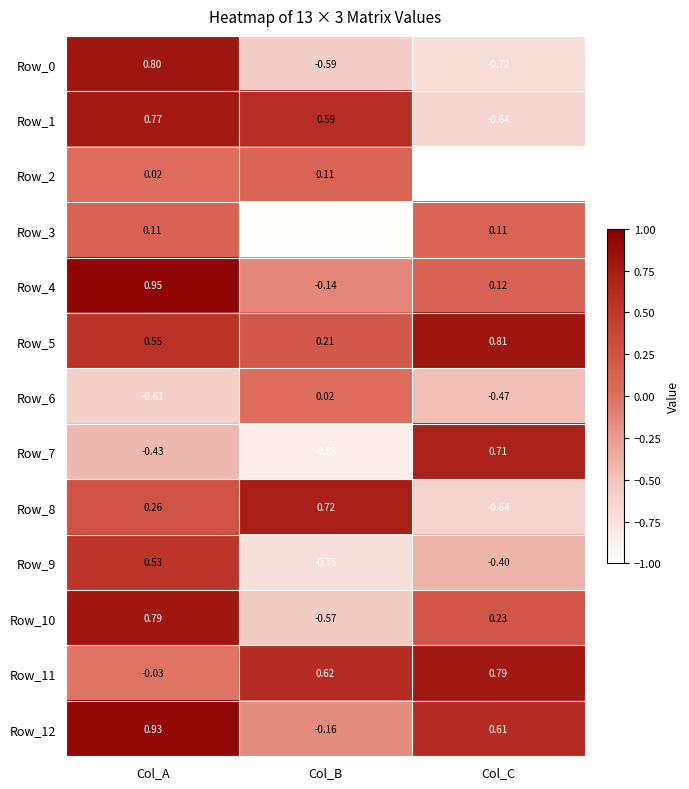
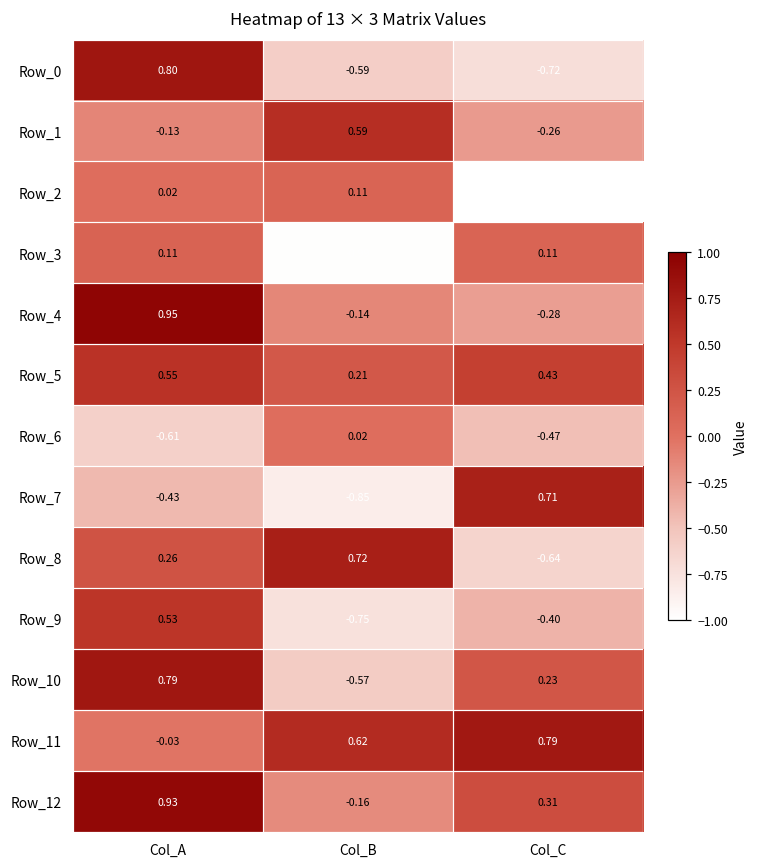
  {
    "Row_0": {
      "Col_A": 0.80,
      "Col_B": -0.59
    },
    "Row_1": {
-     "Col_A": 0.77,
+     "Col_A": -0.13,
      "Col_B": 0.59,
-     "Col_C": -0.64
+     "Col_C": -0.26
    },
    "Row_2": {
      "Col_A": 0.02,
      "Col_B": 0.11
    },
    "Row_3": {
      "Col_A": 0.11,
      "Col_C": 0.11
    },
    "Row_4": {
      "Col_A": 0.95,
      "Col_B": -0.14,
-     "Col_C": 0.12
+     "Col_C": -0.28
    },
    "Row_5": {
      "Col_A": 0.55,
      "Col_B": 0.21,
-     "Col_C": 0.81
+     "Col_C": 0.43
    },
    "Row_6": {
      "Col_A": -0.61,
      "Col_B": 0.02,
      "Col_C": -0.47
    },
    "Row_7": {
      "Col_A": -0.43,
      "Col_C": 0.71
    },
    "Row_8": {
      "Col_A": 0.26,
      "Col_B": 0.72,
      "Col_C": -0.64
    },
    "Row_9": {
      "Col_A": 0.53,
      "Col_C": -0.40
    },
    "Row_10": {
      "Col_A": 0.79,
      "Col_B": -0.57,
      "Col_C": 0.23
    },
    "Row_11": {
      "Col_A": -0.03,
      "Col_B": 0.62,
      "Col_C": 0.79
    },
    "Row_12": {
      "Col_A": 0.93,
      "Col_B": -0.16,
-     "Col_C": 0.61
+     "Col_C": 0.31
    }
  }
